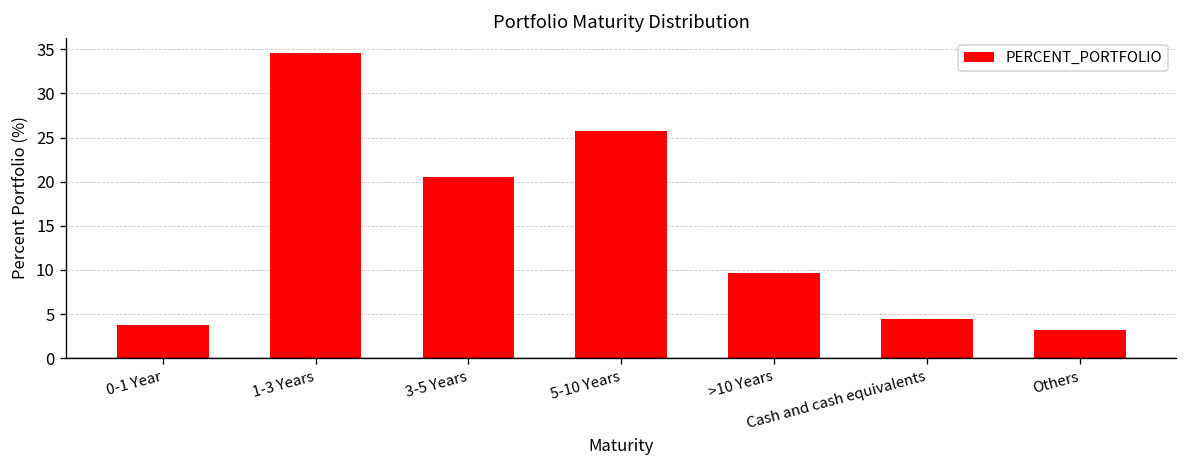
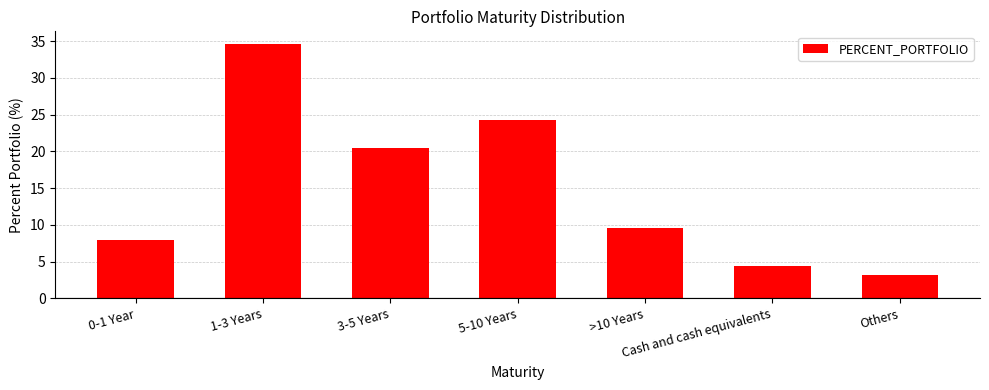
  {
-   "0-1 Year": 4,
+   "0-1 Year": 8,
    "1-3 Years": 35,
    "3-5 Years": 21,
-   "5-10 Years": 26,
+   "5-10 Years": 24,
    ">10 Years": 10,
    "Cash and cash equivalents": 4,
    "Others": 3
  }
